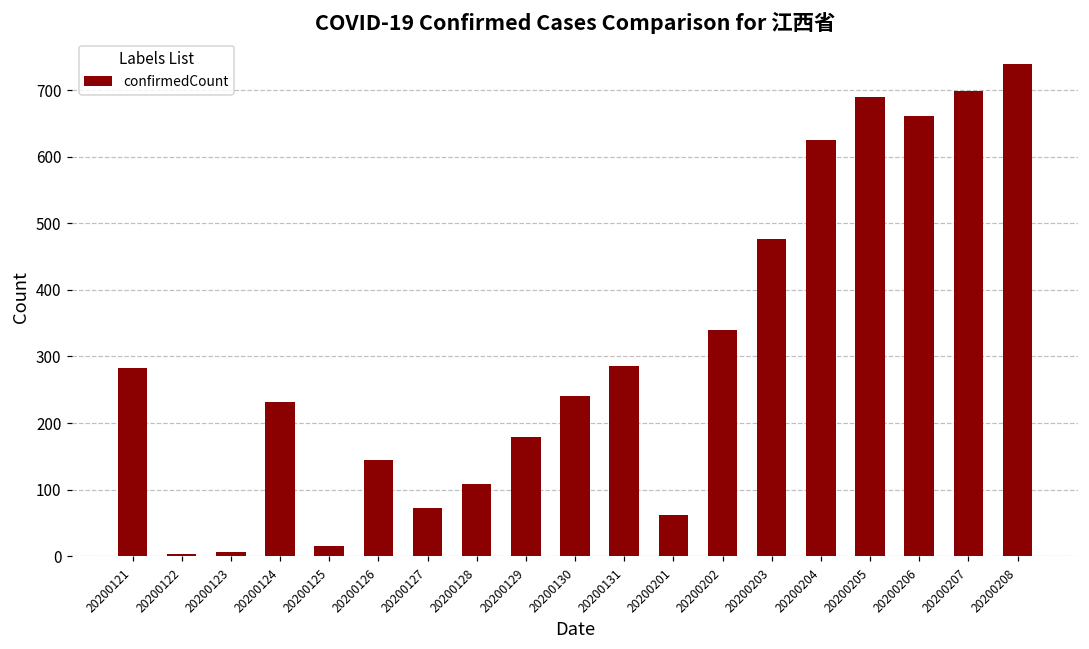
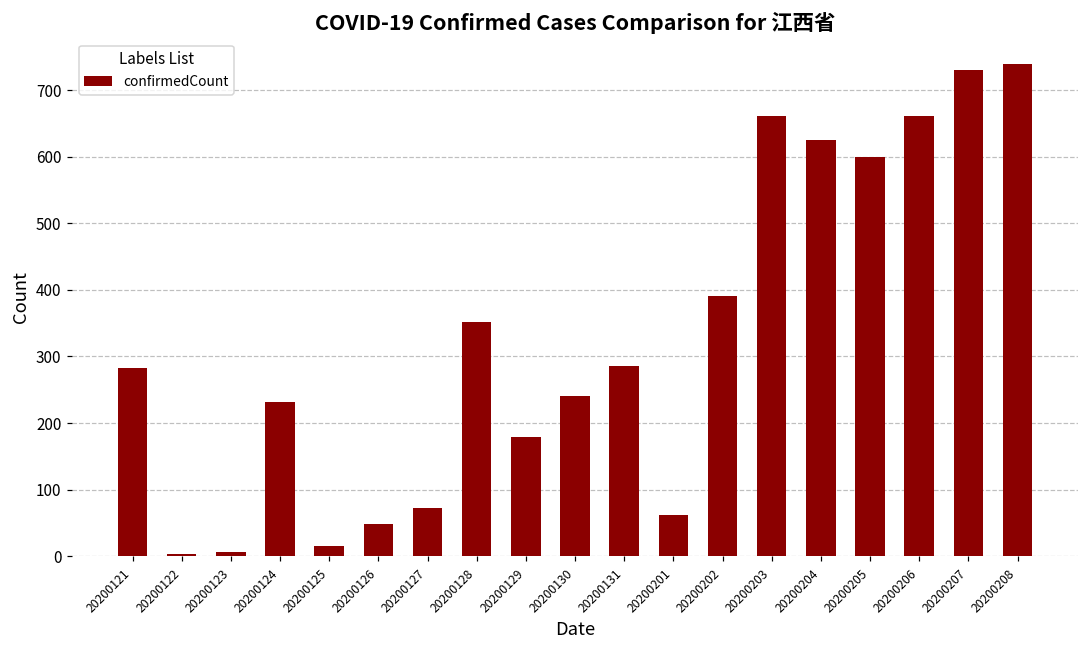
  {
    "20200121": 280,
    "20200123": 10,
    "20200124": 230,
    "20200125": 20,
-   "20200126": 140,
+   "20200126": 50,
    "20200127": 70,
-   "20200128": 110,
+   "20200128": 350,
    "20200129": 180,
    "20200130": 240,
    "20200131": 290,
    "20200201": 60,
-   "20200202": 340,
-   "20200203": 480,
+   "20200202": 390,
+   "20200203": 660,
    "20200204": 630,
-   "20200205": 690,
+   "20200205": 600,
    "20200206": 660,
-   "20200207": 700,
+   "20200207": 730,
    "20200208": 740
  }
